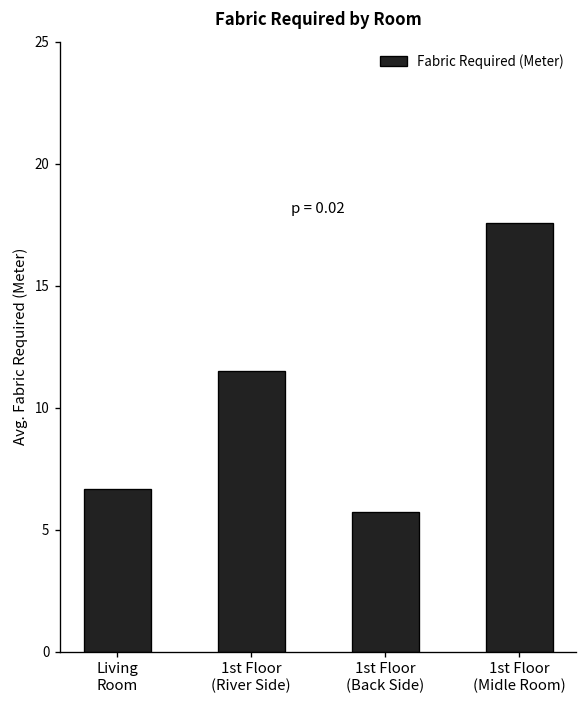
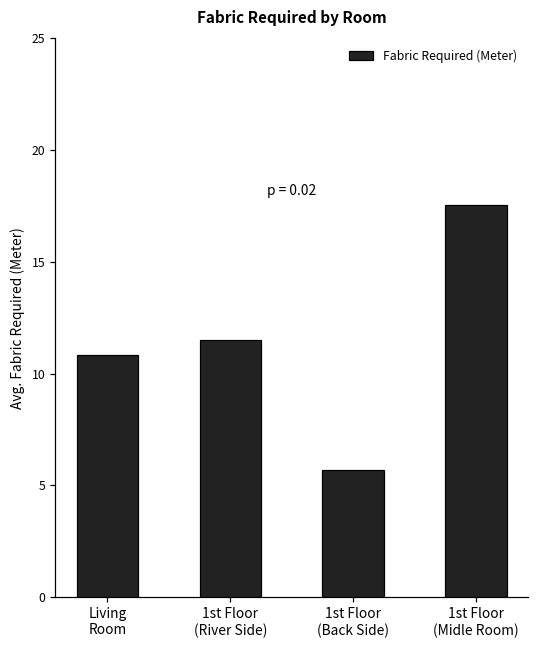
  {
-   "Living Room": 6.7,
+   "Living Room": 10.8,
    "1st Floor (River Side)": 11.5,
    "1st Floor (Back Side)": 5.7,
    "1st Floor (Midle Room)": 17.6
  }
